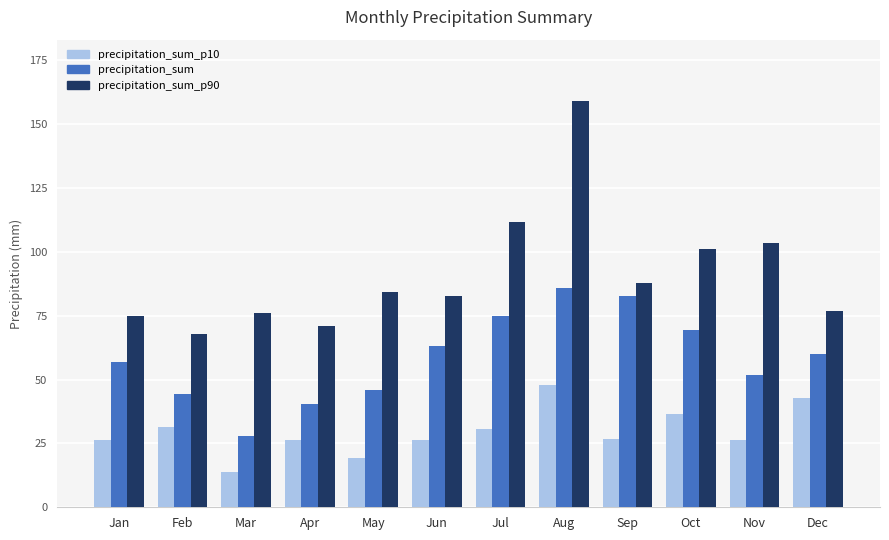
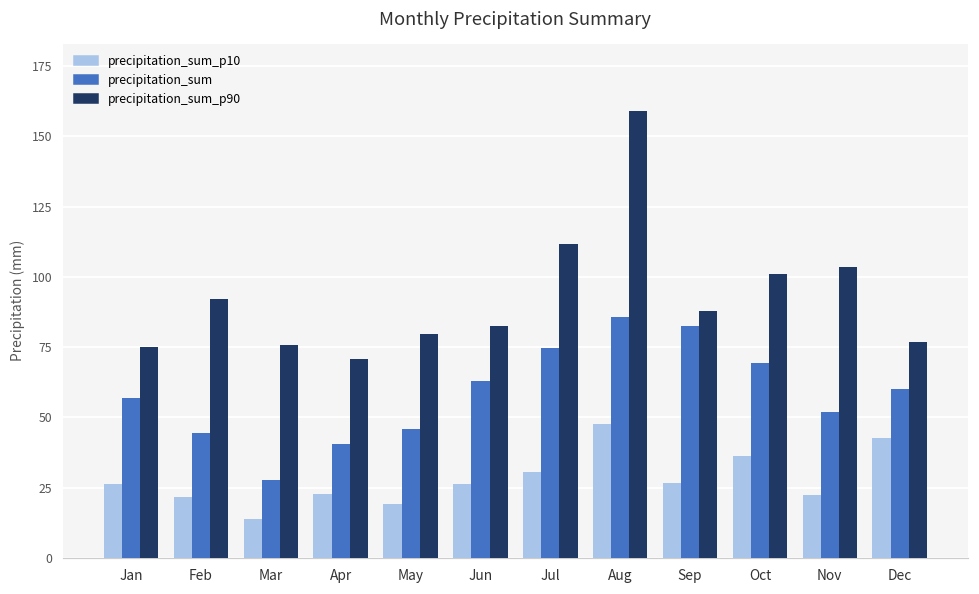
  {
    "precipitation_sum_p10": {
      "Jan": 26,
-     "Feb": 31,
+     "Feb": 22,
      "Mar": 14,
-     "Apr": 26,
+     "Apr": 23,
      "May": 19,
      "Jun": 26,
      "Jul": 31,
      "Aug": 48,
      "Sep": 27,
      "Oct": 36,
-     "Nov": 27,
+     "Nov": 22,
      "Dec": 43
    },
    "precipitation_sum": {
      "Jan": 57,
      "Feb": 45,
      "Mar": 28,
      "Apr": 41,
      "May": 46,
      "Jun": 63,
      "Jul": 75,
      "Aug": 86,
      "Sep": 83,
      "Oct": 70,
      "Nov": 52,
      "Dec": 60
    },
    "precipitation_sum_p90": {
      "Jan": 75,
-     "Feb": 68,
+     "Feb": 92,
      "Mar": 76,
      "Apr": 71,
-     "May": 84,
+     "May": 80,
      "Jun": 83,
      "Jul": 112,
      "Aug": 159,
      "Sep": 88,
      "Oct": 101,
      "Nov": 104,
      "Dec": 77
    }
  }
